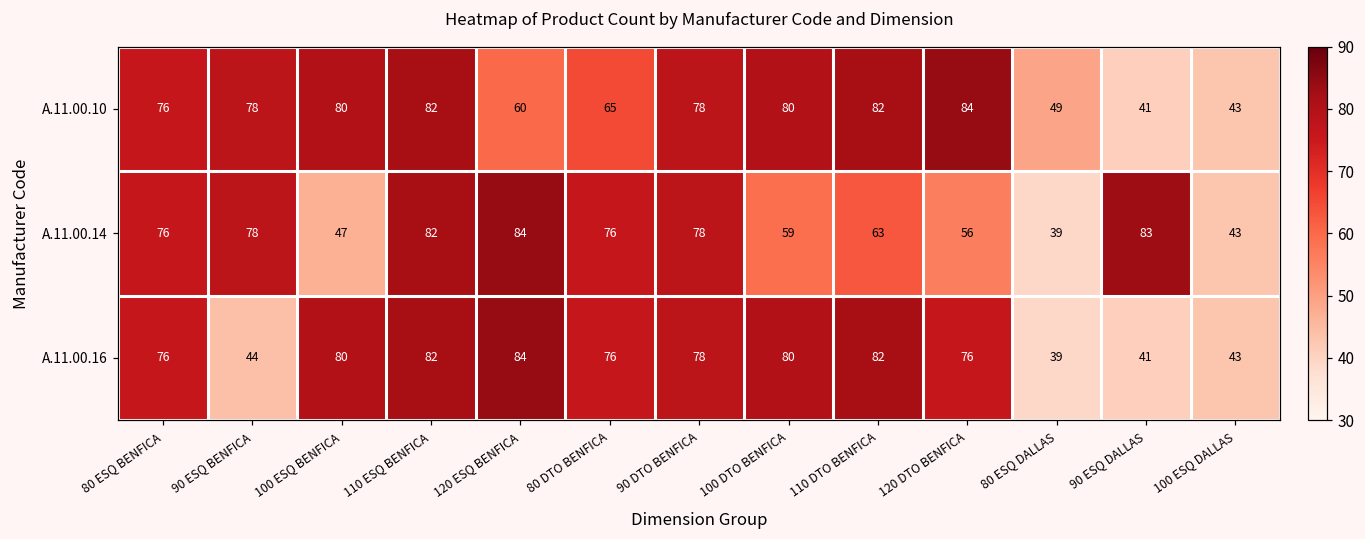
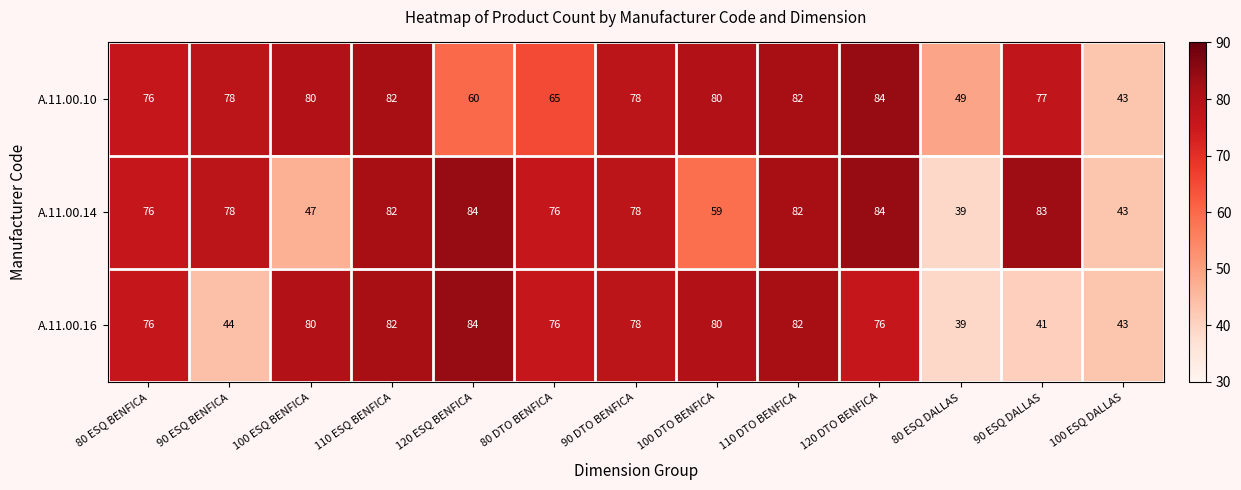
  {
    "A.11.00.10": {
      "80 ESQ BENFICA": 76,
      "90 ESQ BENFICA": 78,
      "100 ESQ BENFICA": 80,
      "110 ESQ BENFICA": 82,
      "120 ESQ BENFICA": 60,
      "80 DTO BENFICA": 65,
      "90 DTO BENFICA": 78,
      "100 DTO BENFICA": 80,
      "110 DTO BENFICA": 82,
      "120 DTO BENFICA": 84,
      "80 ESQ DALLAS": 49,
-     "90 ESQ DALLAS": 41,
+     "90 ESQ DALLAS": 77,
      "100 ESQ DALLAS": 43
    },
    "A.11.00.14": {
      "80 ESQ BENFICA": 76,
      "90 ESQ BENFICA": 78,
      "100 ESQ BENFICA": 47,
      "110 ESQ BENFICA": 82,
      "120 ESQ BENFICA": 84,
      "80 DTO BENFICA": 76,
      "90 DTO BENFICA": 78,
      "100 DTO BENFICA": 59,
-     "110 DTO BENFICA": 63,
-     "120 DTO BENFICA": 56,
+     "110 DTO BENFICA": 82,
+     "120 DTO BENFICA": 84,
      "80 ESQ DALLAS": 39,
      "90 ESQ DALLAS": 83,
      "100 ESQ DALLAS": 43
    },
    "A.11.00.16": {
      "80 ESQ BENFICA": 76,
      "90 ESQ BENFICA": 44,
      "100 ESQ BENFICA": 80,
      "110 ESQ BENFICA": 82,
      "120 ESQ BENFICA": 84,
      "80 DTO BENFICA": 76,
      "90 DTO BENFICA": 78,
      "100 DTO BENFICA": 80,
      "110 DTO BENFICA": 82,
      "120 DTO BENFICA": 76,
      "80 ESQ DALLAS": 39,
      "90 ESQ DALLAS": 41,
      "100 ESQ DALLAS": 43
    }
  }
